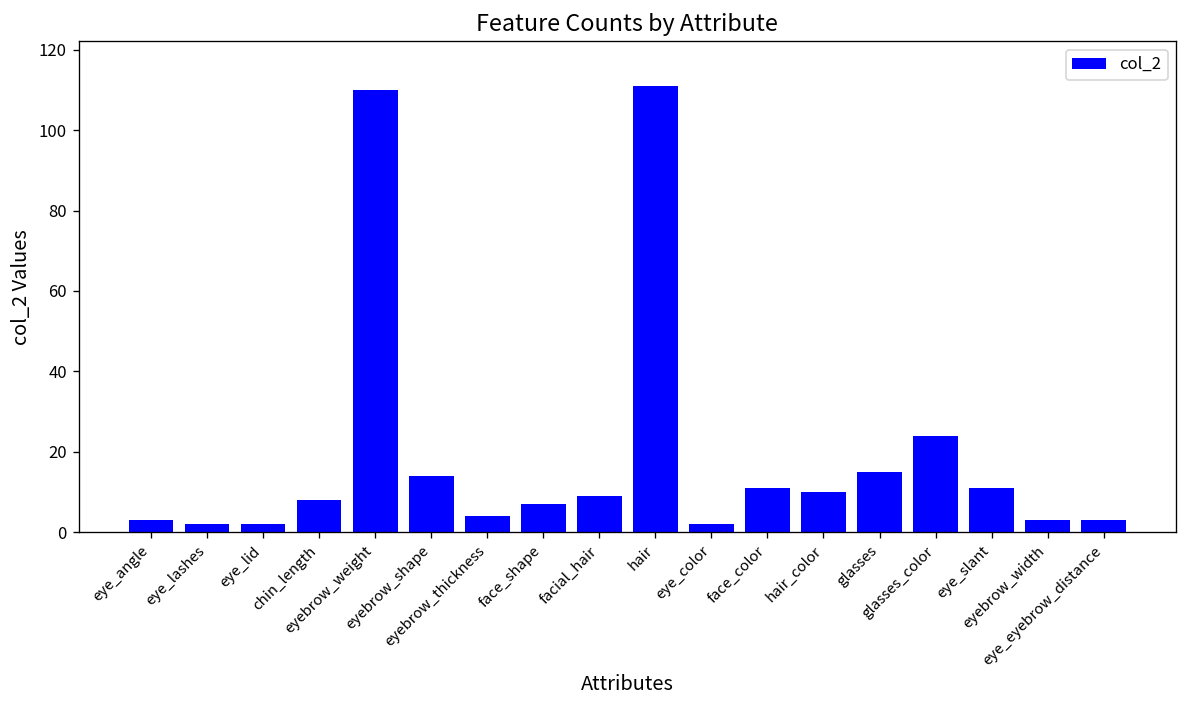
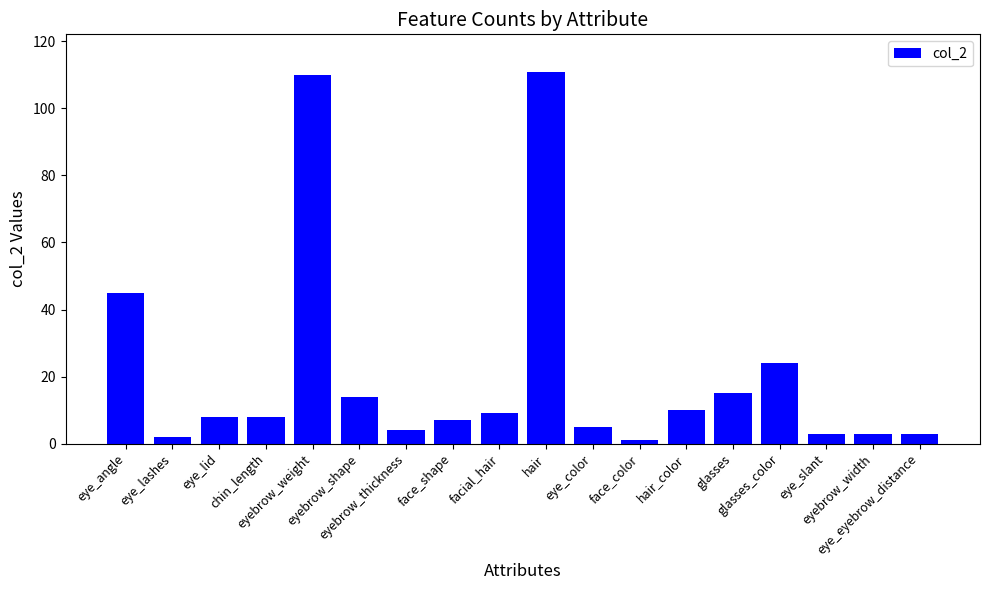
  {
-   "eye_angle": 3,
+   "eye_angle": 45,
    "eye_lashes": 2,
-   "eye_lid": 2,
+   "eye_lid": 8,
    "chin_length": 8,
    "eyebrow_weight": 110,
    "eyebrow_shape": 14,
    "eyebrow_thickness": 4,
    "face_shape": 7,
    "facial_hair": 9,
    "hair": 111,
-   "eye_color": 2,
-   "face_color": 11,
+   "eye_color": 5,
+   "face_color": 1,
    "hair_color": 10,
    "glasses": 15,
    "glasses_color": 24,
-   "eye_slant": 11,
+   "eye_slant": 3,
    "eyebrow_width": 3,
    "eye_eyebrow_distance": 3
  }
